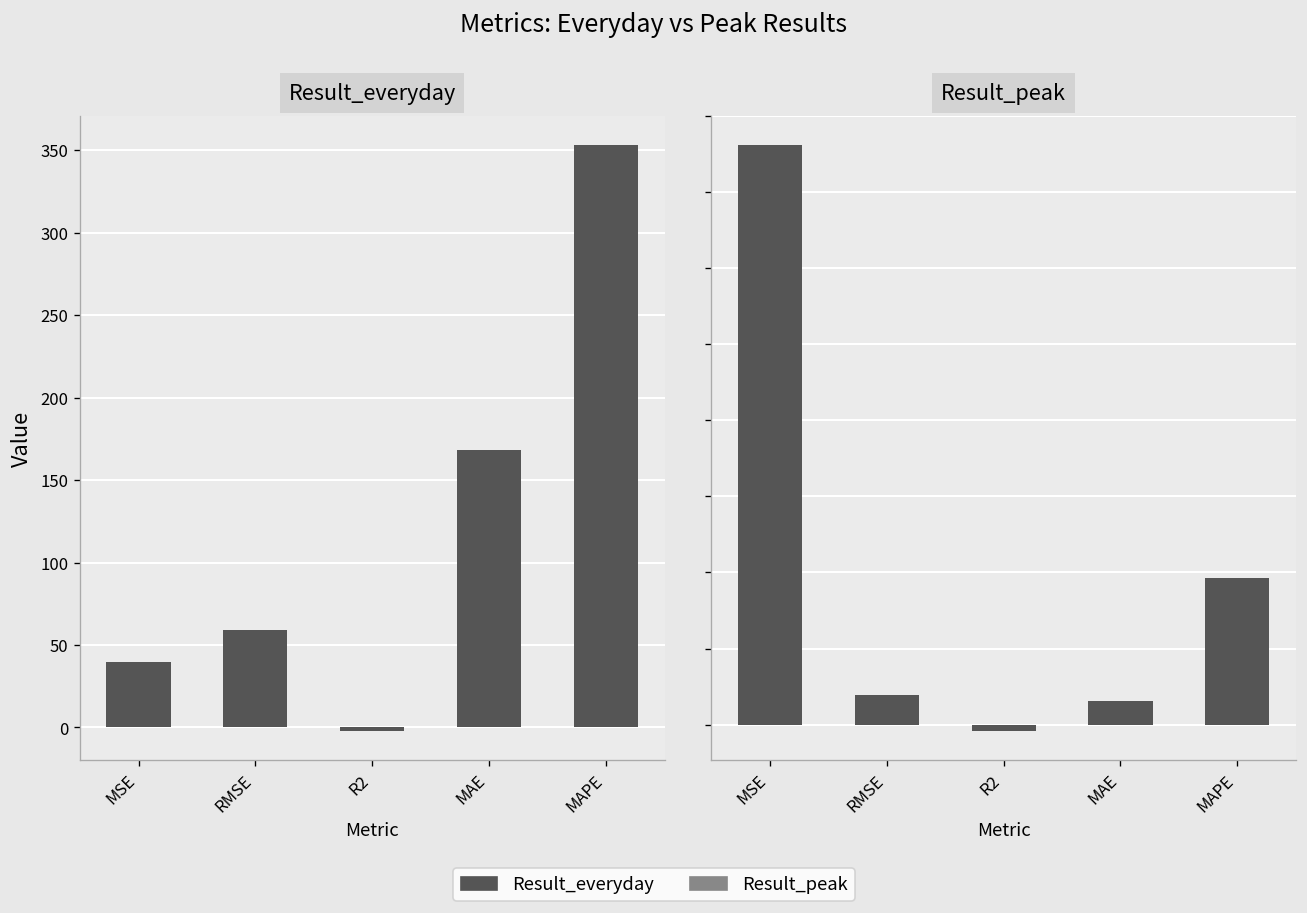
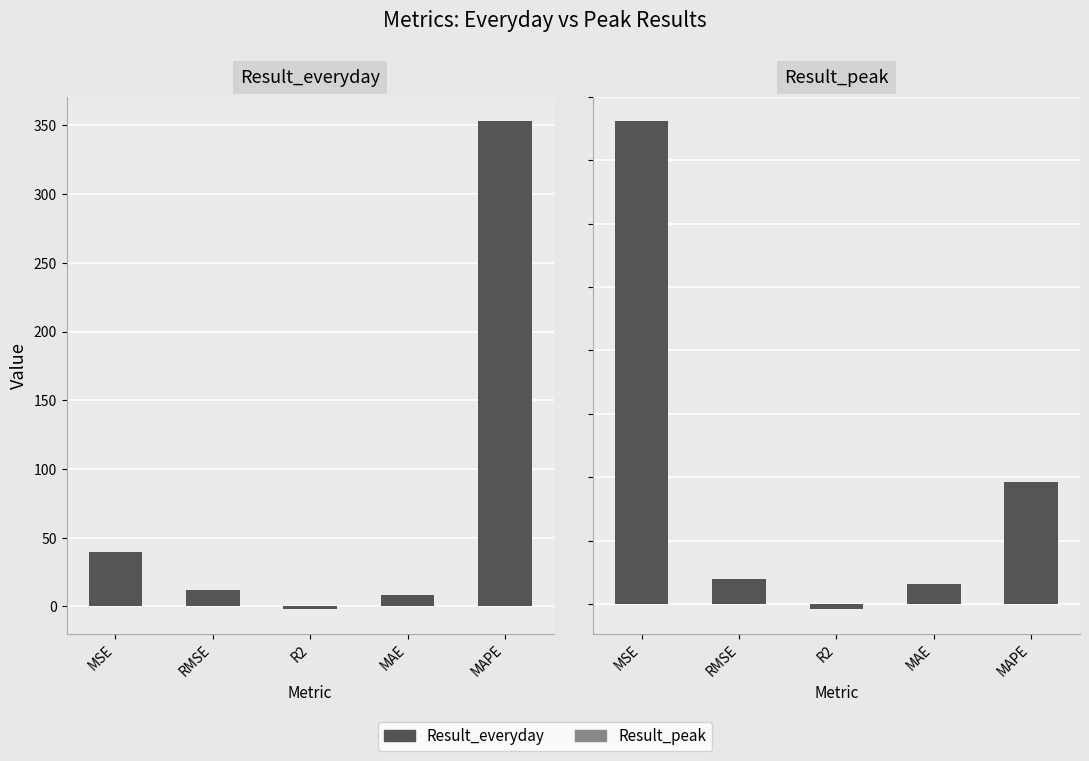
  {
    "Result_everyday": {
      "MSE": 39,
-     "RMSE": 59,
+     "RMSE": 12,
      "R2": -2,
-     "MAE": 168,
+     "MAE": 9,
      "MAPE": 353
    }
  }
